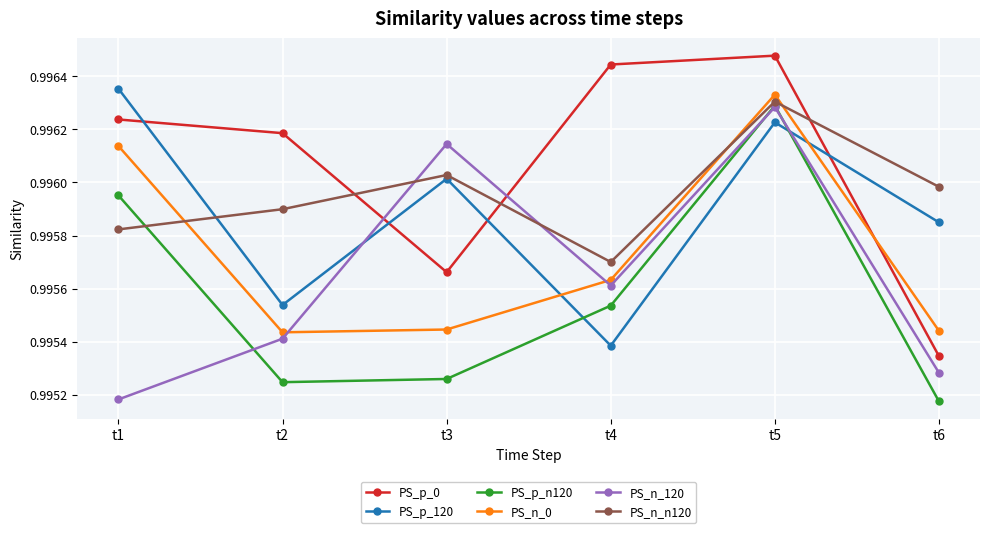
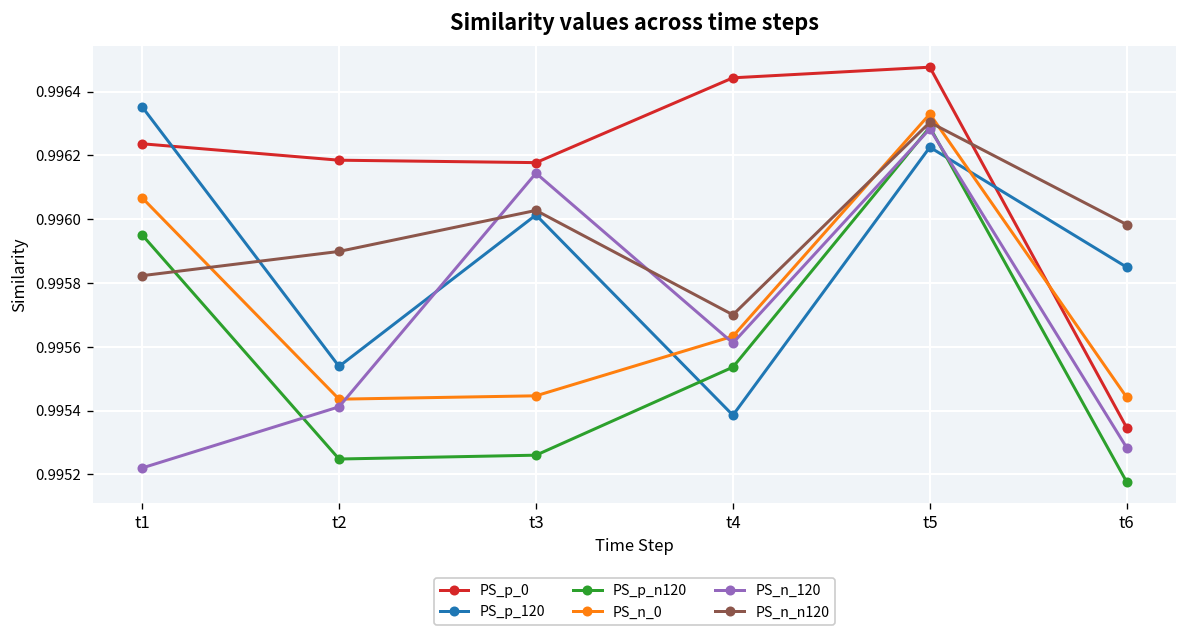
  {
    "PS_p_0": {
      "t1": 0.99624,
      "t2": 0.99619,
-     "t3": 0.99566,
+     "t3": 0.99618,
      "t4": 0.99644,
      "t5": 0.99648,
      "t6": 0.99535
    },
    "PS_p_120": {
      "t1": 0.99635,
      "t2": 0.99554,
      "t3": 0.99601,
      "t4": 0.99539,
      "t5": 0.99623,
      "t6": 0.99585
    },
    "PS_p_n120": {
      "t1": 0.99595,
      "t2": 0.99525,
      "t3": 0.99526,
      "t4": 0.99554,
      "t6": 0.99518
    },
    "PS_n_0": {
-     "t1": 0.99614,
+     "t1": 0.99607,
      "t2": 0.99544,
      "t3": 0.99545,
      "t4": 0.99563,
      "t5": 0.99633,
      "t6": 0.99544
    },
    "PS_n_120": {
-     "t1": 0.99518,
+     "t1": 0.99522,
      "t2": 0.99541,
      "t3": 0.99614,
      "t4": 0.99561,
      "t6": 0.99528
    },
    "PS_n_n120": {
      "t1": 0.99582,
      "t2": 0.99590,
      "t3": 0.99603,
      "t4": 0.99570,
      "t5": 0.99630,
      "t6": 0.99598
    }
  }
